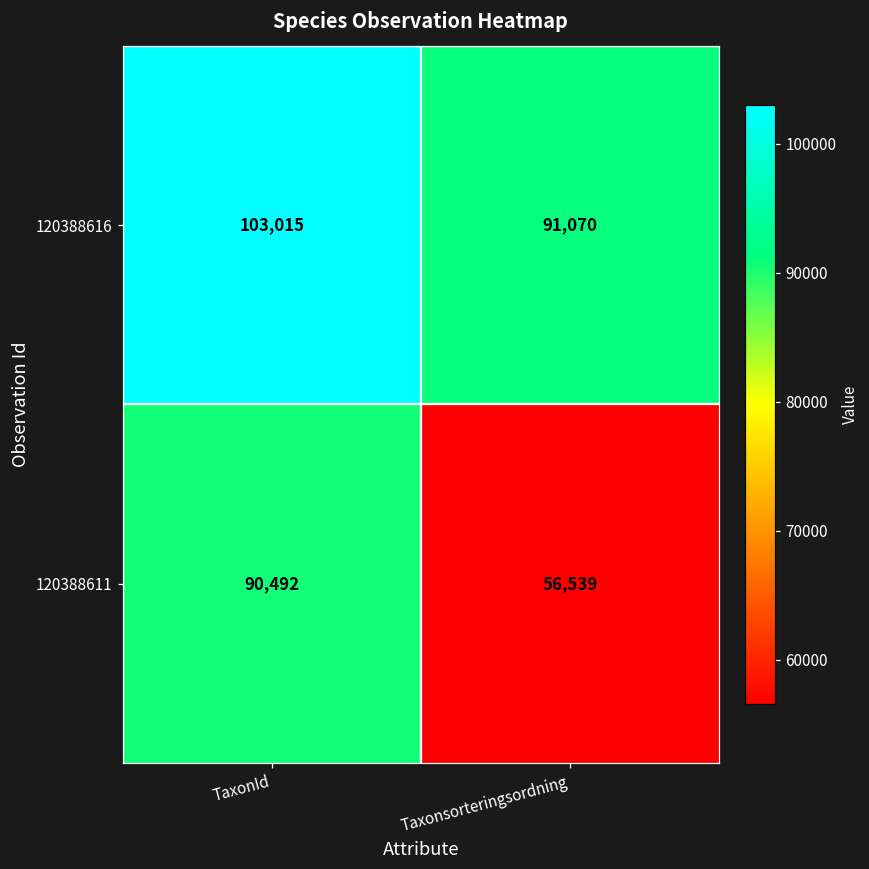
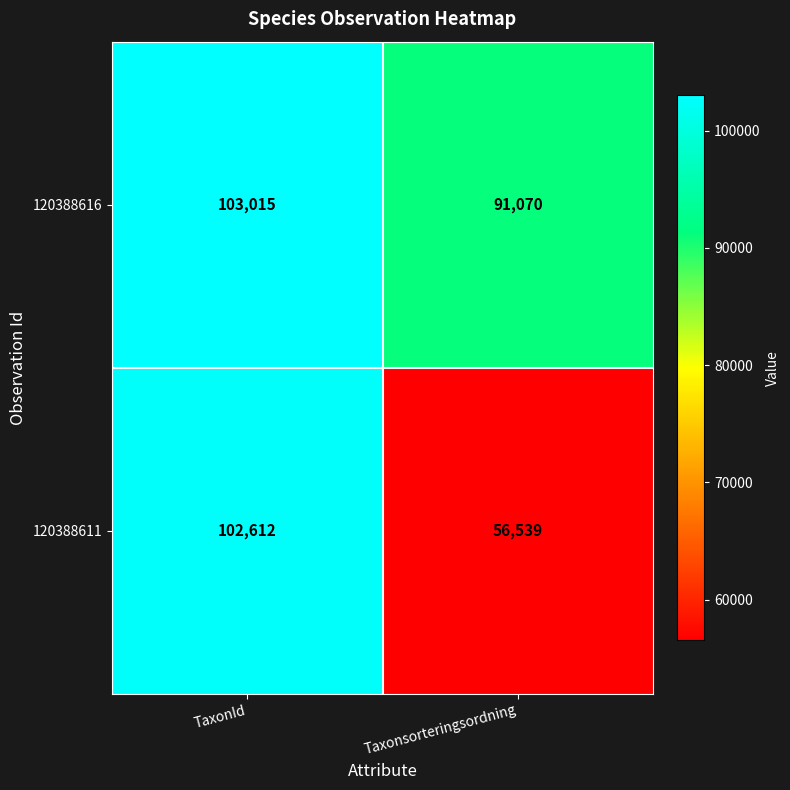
  {
    "120388616": {
      "TaxonId": "103,015",
      "Taxonsorteringsordning": "91,070"
    },
    "120388611": {
-     "TaxonId": "90,492",
+     "TaxonId": "102,612",
      "Taxonsorteringsordning": "56,539"
    }
  }
